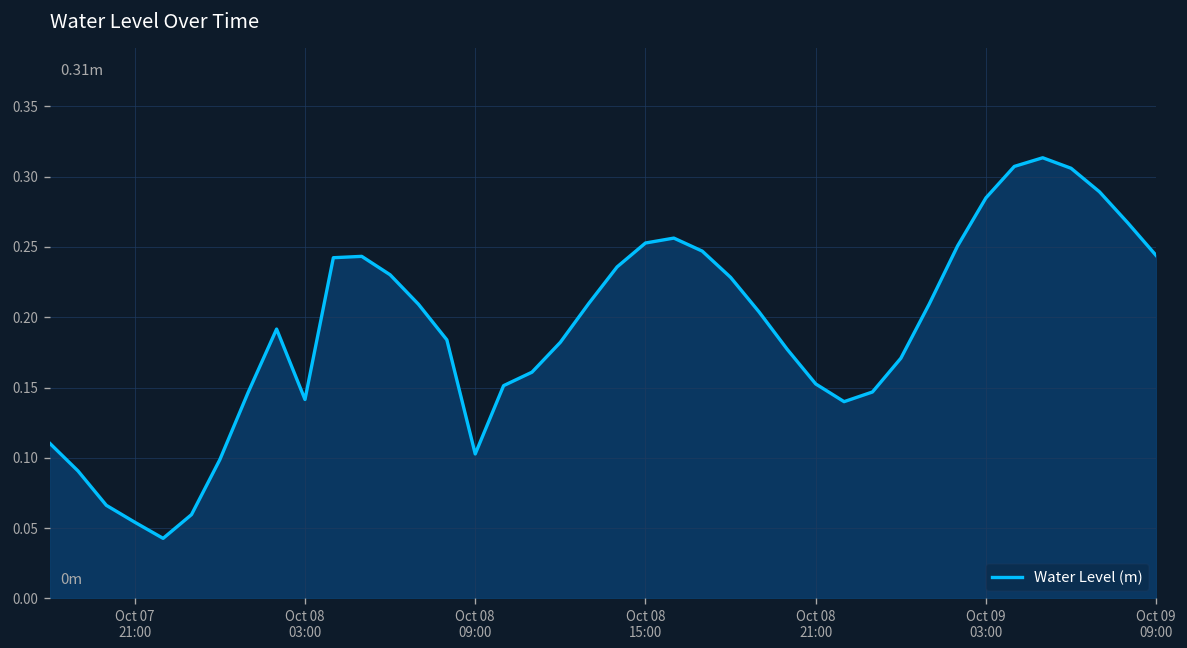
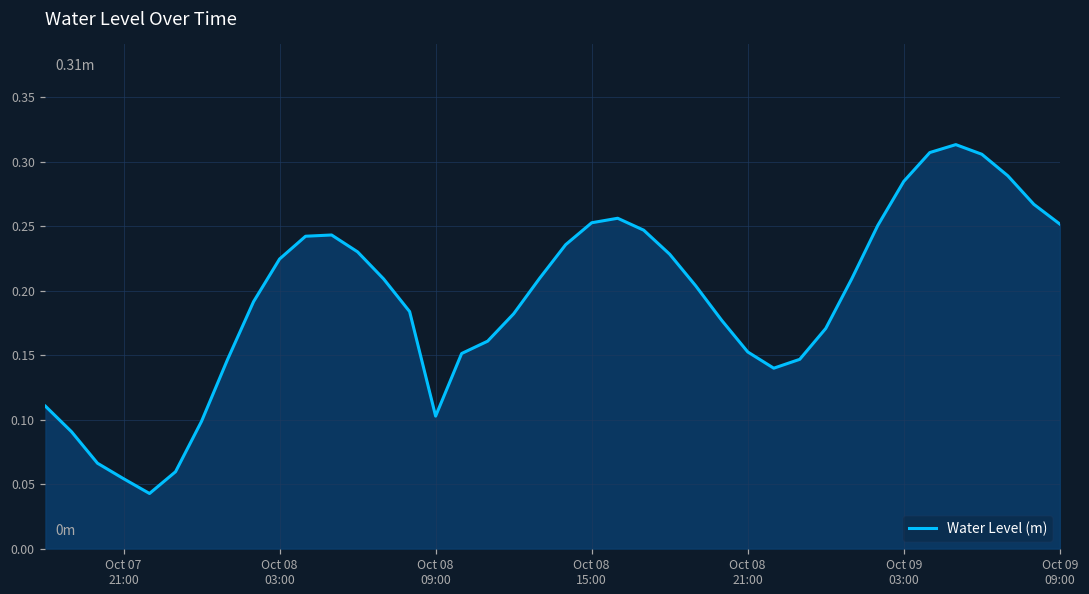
  {
    "Oct 07 21:00": 0.054,
-   "Oct 08 03:00": 0.141,
+   "Oct 08 03:00": 0.225,
    "Oct 08 09:00": 0.103,
    "Oct 08 15:00": 0.253,
    "Oct 08 21:00": 0.153,
    "Oct 09 03:00": 0.285,
-   "Oct 09 09:00": 0.244
+   "Oct 09 09:00": 0.252
  }
